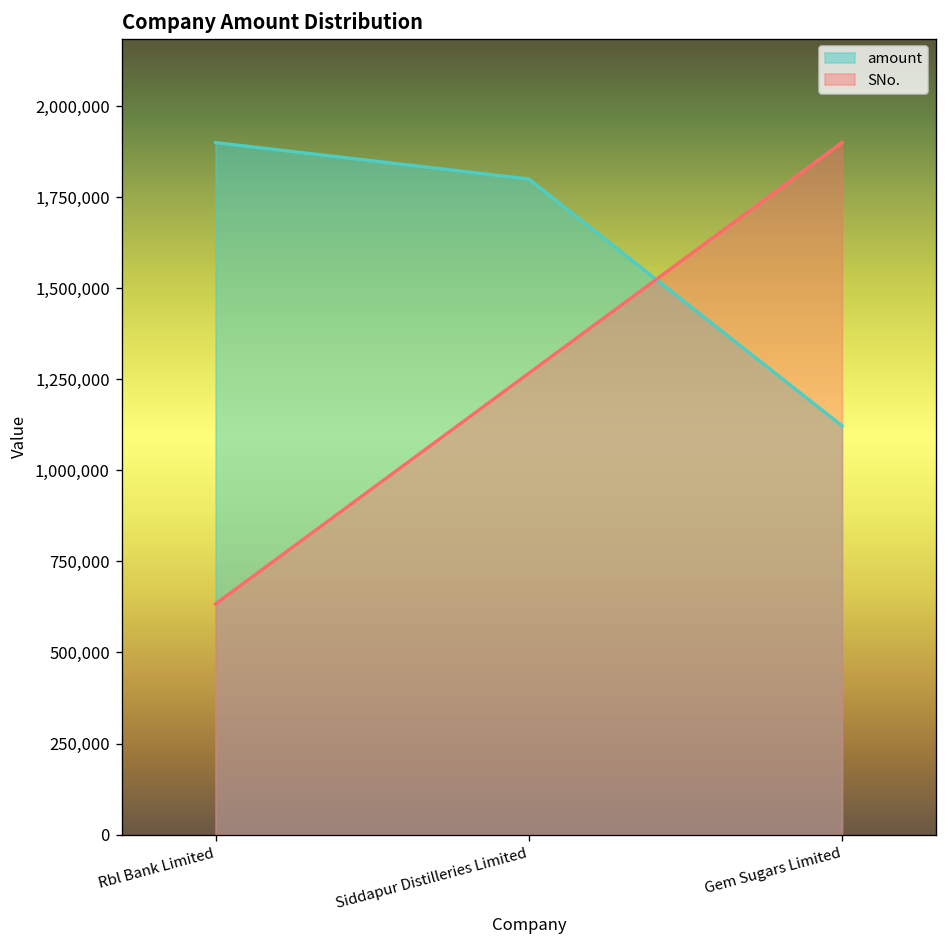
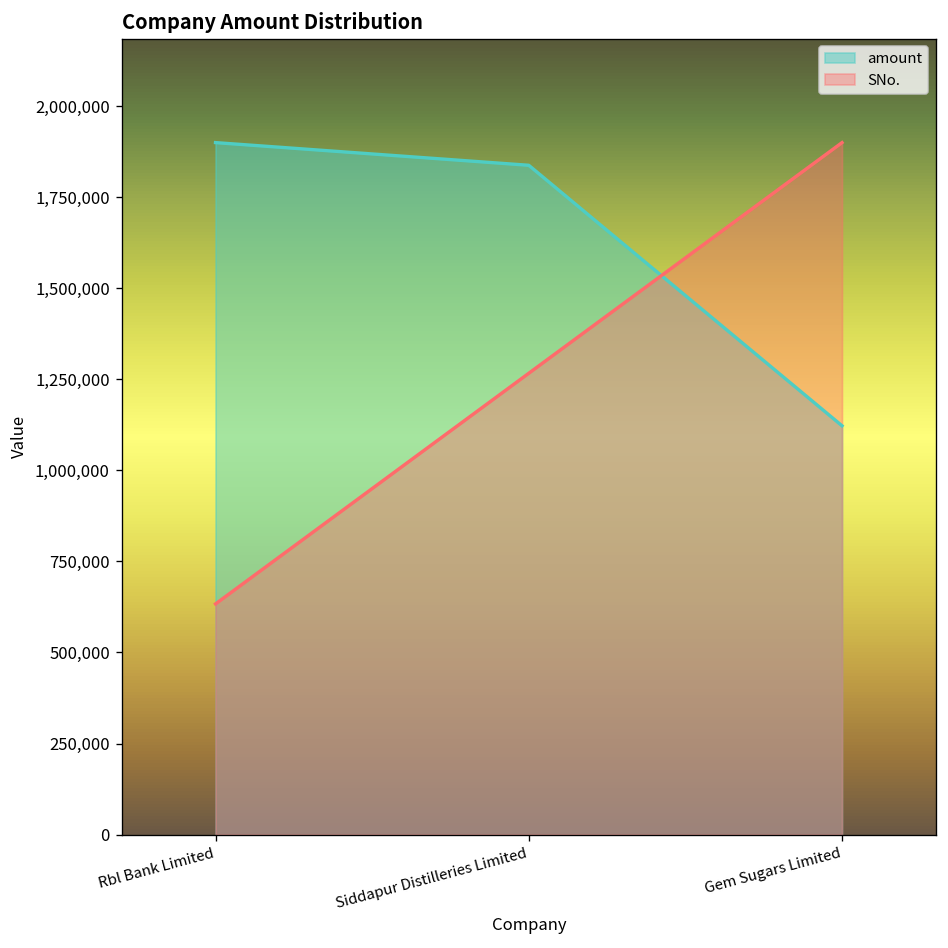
  {
    "amount": {
      "Rbl Bank Limited": "1,900,000",
-     "Siddapur Distilleries Limited": "1,800,000",
+     "Siddapur Distilleries Limited": "1,840,000",
      "Gem Sugars Limited": "1,120,000"
    },
    "SNo.": {
      "Rbl Bank Limited": "630,000",
      "Siddapur Distilleries Limited": "1,270,000",
      "Gem Sugars Limited": "1,900,000"
    }
  }
